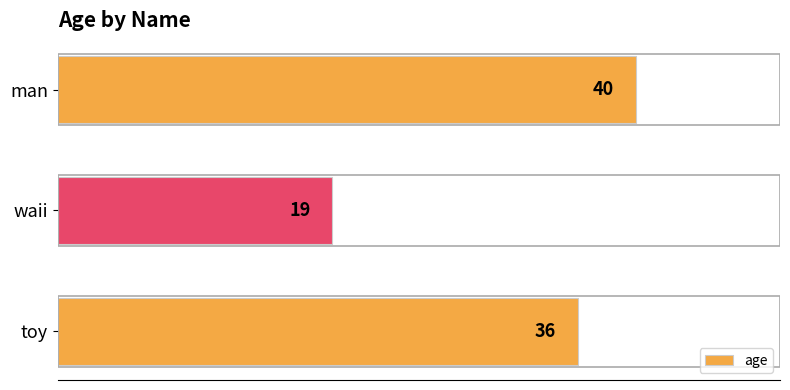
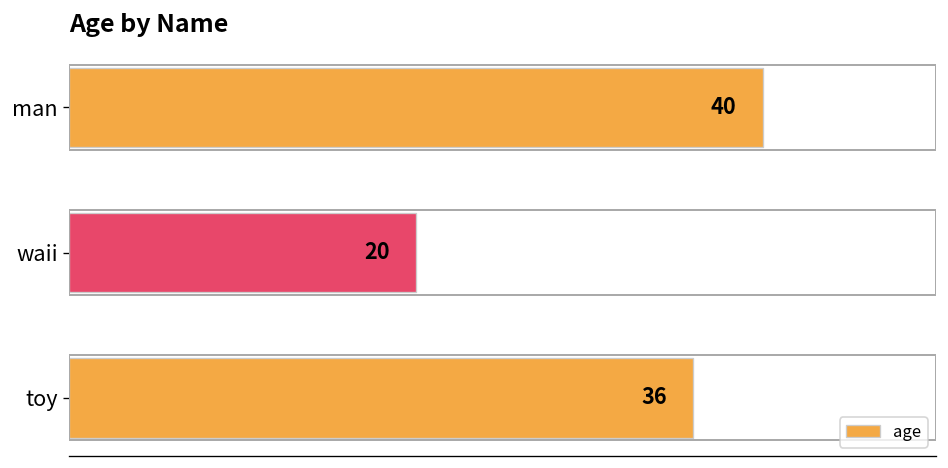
  {
    "man": 40,
-   "waii": 19,
+   "waii": 20,
    "toy": 36
  }
